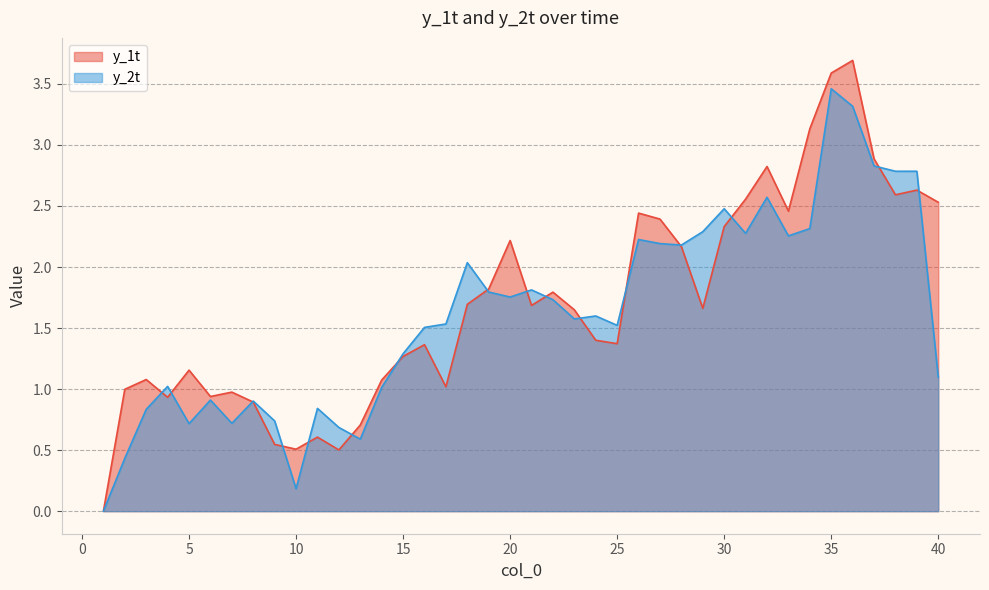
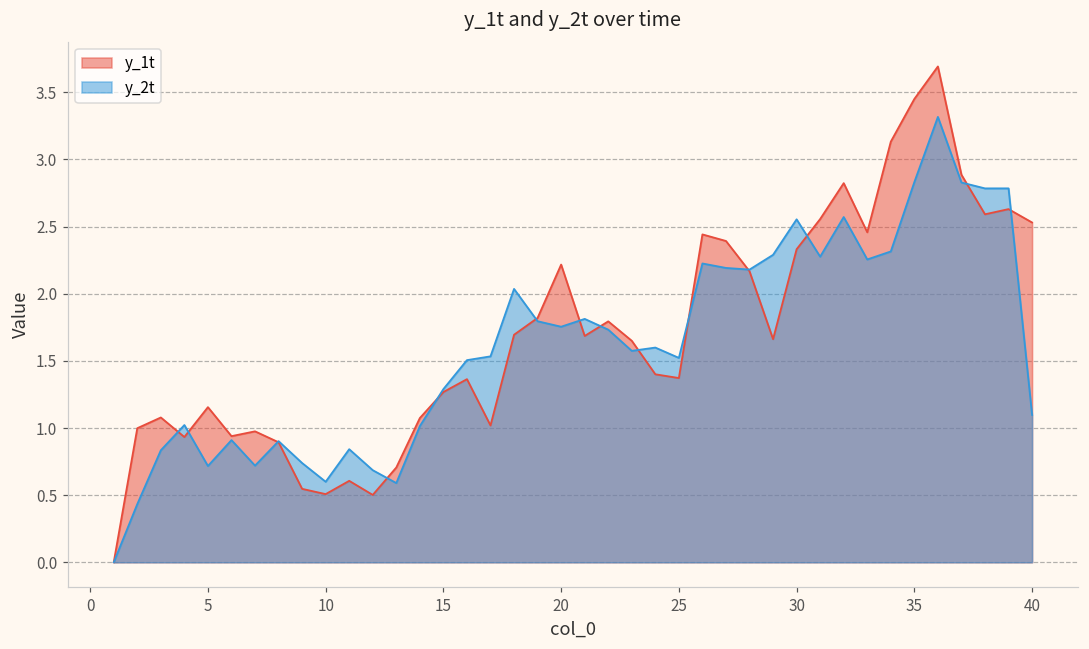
  {
    "y_1t": {
      "5": 1.16,
      "10": 0.51,
      "15": 1.27,
      "20": 2.22,
      "25": 1.37,
      "30": 2.33,
-     "35": 3.59,
+     "35": 3.45,
      "40": 2.53
    },
    "y_2t": {
      "5": 0.72,
-     "10": 0.18,
+     "10": 0.60,
      "15": 1.29,
      "20": 1.75,
      "25": 1.52,
-     "30": 2.48,
-     "35": 3.46,
+     "30": 2.55,
+     "35": 2.83,
      "40": 1.10
    }
  }
